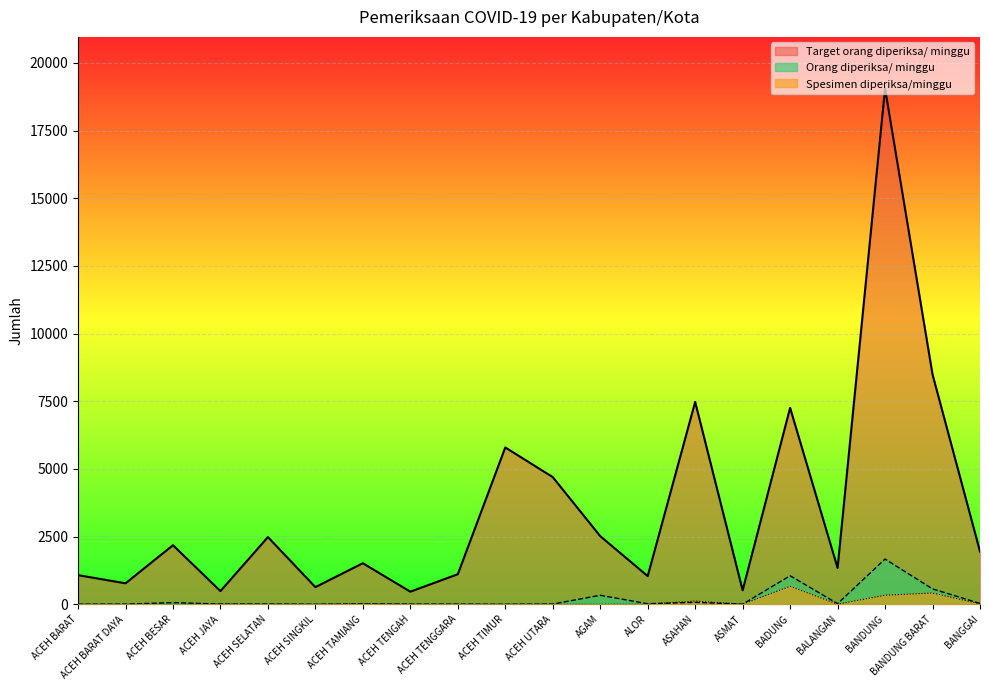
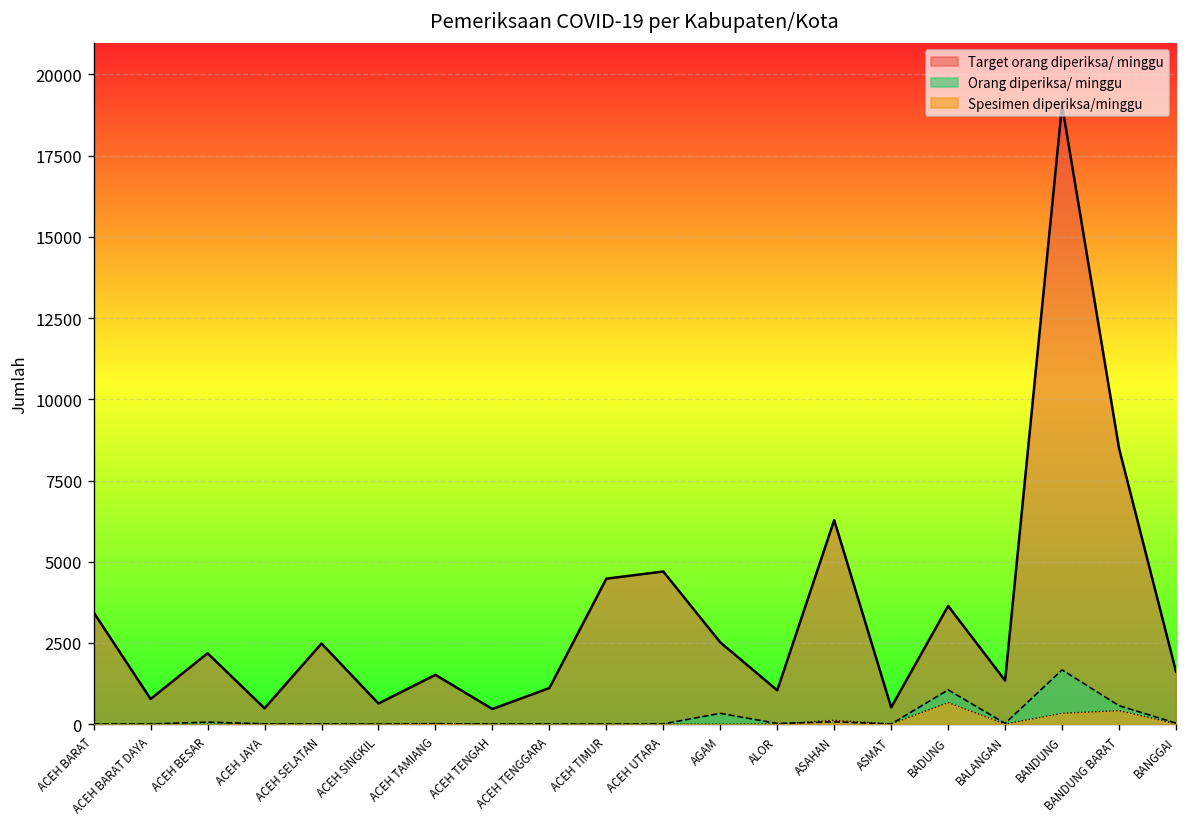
  {
    "Target orang diperiksa/ minggu": {
-     "ACEH BARAT": 1100,
+     "ACEH BARAT": 3400,
      "ACEH BARAT DAYA": 800,
      "ACEH BESAR": 2200,
      "ACEH JAYA": 500,
      "ACEH SELATAN": 2500,
      "ACEH SINGKIL": 600,
      "ACEH TAMIANG": 1500,
      "ACEH TENGAH": 500,
      "ACEH TENGGARA": 1100,
-     "ACEH TIMUR": 5800,
+     "ACEH TIMUR": 4500,
      "ACEH UTARA": 4700,
      "AGAM": 2500,
      "ALOR": 1000,
-     "ASAHAN": 7500,
+     "ASAHAN": 6300,
      "ASMAT": 500,
-     "BADUNG": 7300,
+     "BADUNG": 3600,
      "BALANGAN": 1300,
      "BANDUNG BARAT": 8500,
-     "BANGGAI": 2000
+     "BANGGAI": 1600
    },
    "Orang diperiksa/ minggu": {
      "AGAM": 300,
      "BADUNG": 1100,
      "BANDUNG": 1700,
      "BANDUNG BARAT": 600
    },
    "Spesimen diperiksa/minggu": {
      "AGAM": 0,
      "BADUNG": 700,
      "BANDUNG": 300,
      "BANDUNG BARAT": 400
    }
  }
